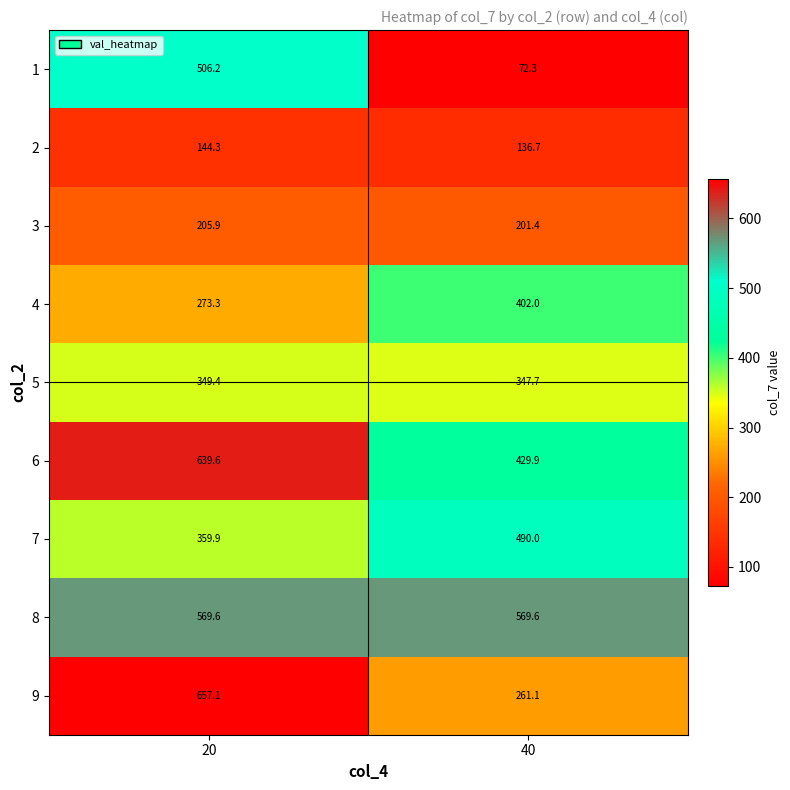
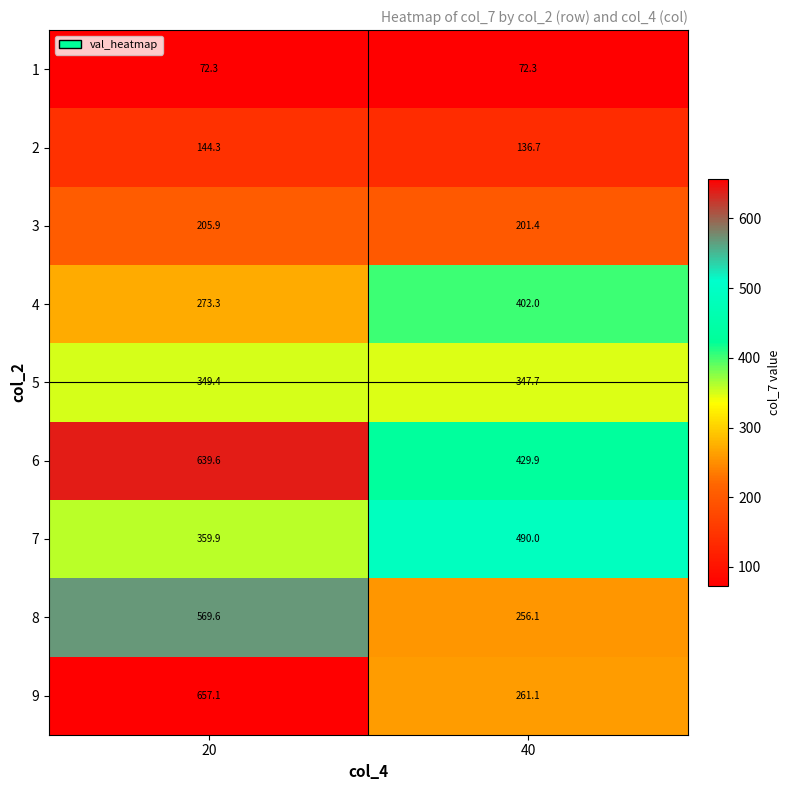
  {
    "1": {
-     "20": 506.2,
+     "20": 72.3,
      "40": 72.3
    },
    "2": {
      "20": 144.3,
      "40": 136.7
    },
    "3": {
      "20": 205.9,
      "40": 201.4
    },
    "4": {
      "20": 273.3,
      "40": 402.0
    },
    "5": {
      "20": 349.4,
      "40": 347.7
    },
    "6": {
      "20": 639.6,
      "40": 429.9
    },
    "7": {
      "20": 359.9,
      "40": 490.0
    },
    "8": {
      "20": 569.6,
-     "40": 569.6
+     "40": 256.1
    },
    "9": {
      "20": 657.1,
      "40": 261.1
    }
  }
